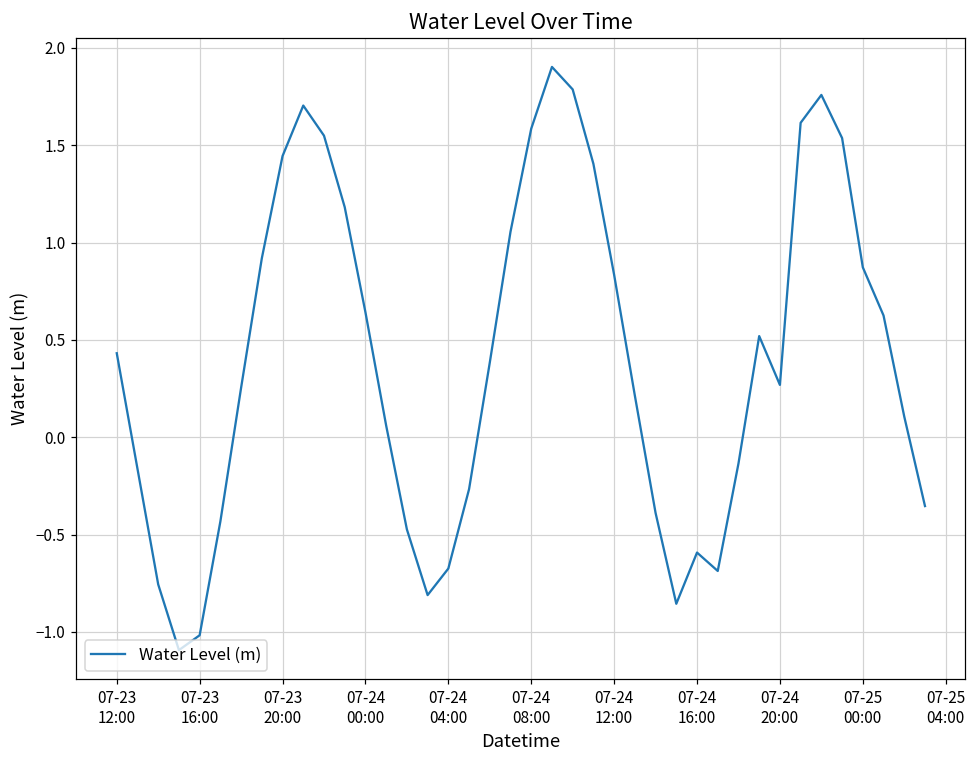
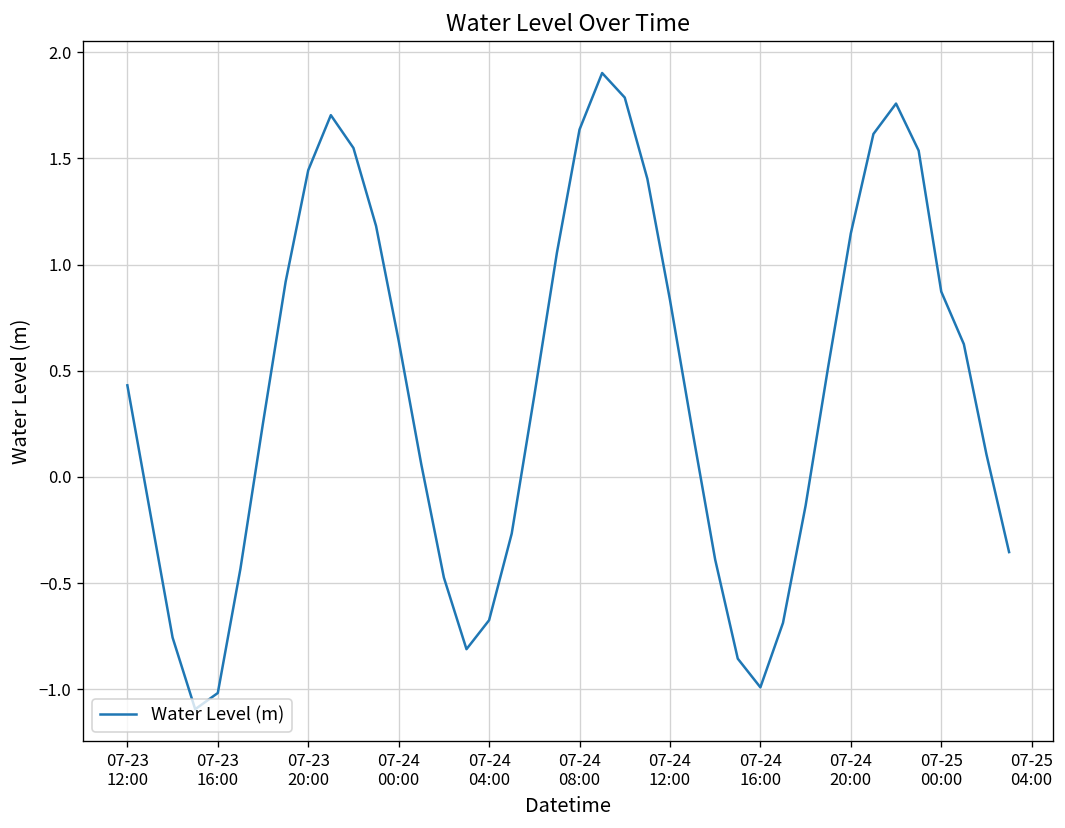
  {
    "07-23 12:00": 0.43,
    "07-23 16:00": -1.02,
    "07-23 20:00": 1.44,
    "07-24 00:00": 0.64,
    "07-24 04:00": -0.67,
-   "07-24 08:00": 1.58,
+   "07-24 08:00": 1.64,
    "07-24 12:00": 0.83,
-   "07-24 16:00": -0.59,
-   "07-24 20:00": 0.27,
+   "07-24 16:00": -0.99,
+   "07-24 20:00": 1.15,
    "07-25 00:00": 0.87
  }
